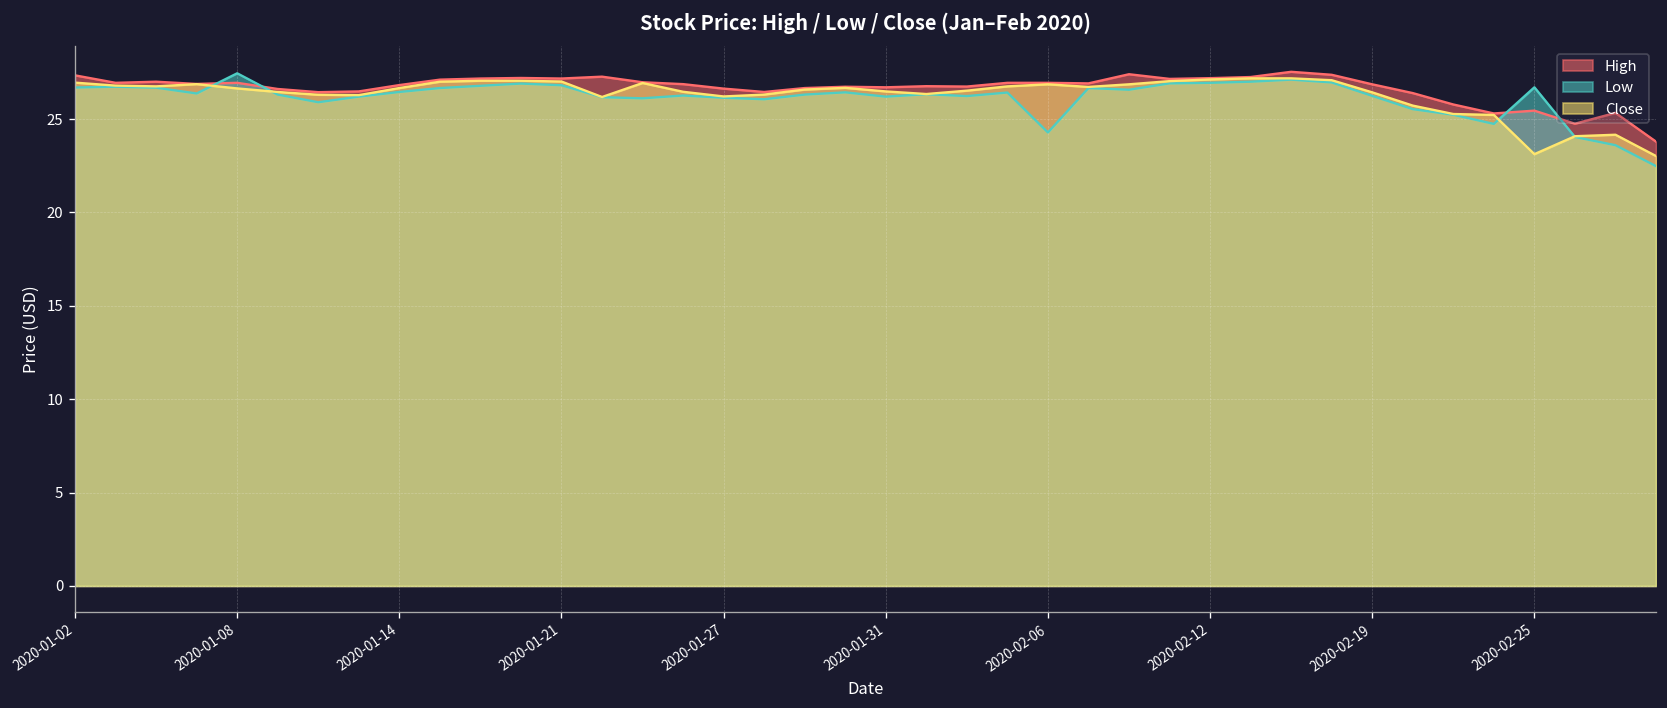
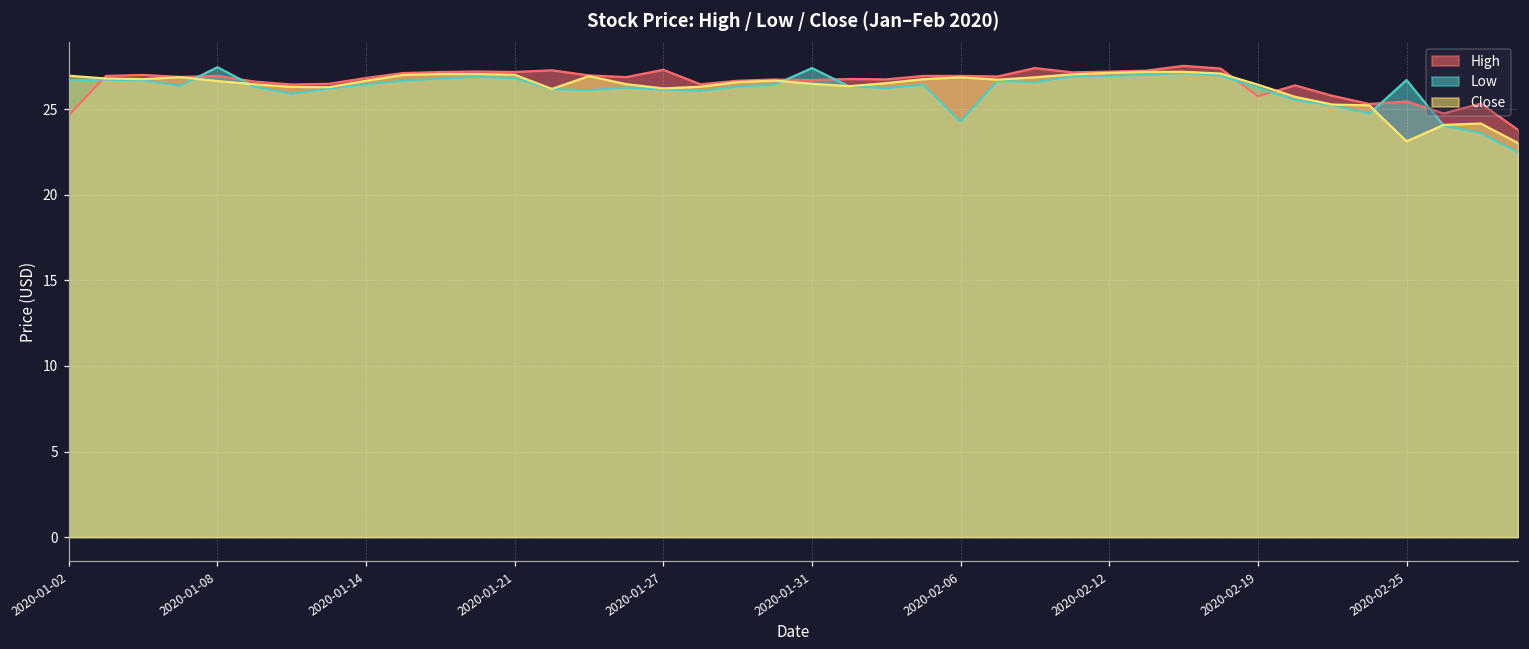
  {
    "High": {
-     "2020-01-02": 27.3,
+     "2020-01-02": 24.6,
      "2020-01-08": 26.9,
-     "2020-01-27": 26.6,
+     "2020-01-27": 27.3,
      "2020-01-31": 26.7,
-     "2020-02-19": 26.9,
+     "2020-02-19": 25.8,
      "2020-02-25": 25.5
    },
    "Low": {
      "2020-01-02": 26.7,
      "2020-01-08": 27.5,
      "2020-01-14": 26.5,
      "2020-01-21": 26.8,
-     "2020-01-31": 26.2,
+     "2020-01-31": 27.4,
      "2020-02-06": 24.3,
      "2020-02-12": 26.9,
      "2020-02-19": 26.2,
      "2020-02-25": 26.7
    },
    "Close": {
      "2020-01-02": 27.0,
      "2020-01-08": 26.6,
      "2020-01-31": 26.5,
      "2020-02-19": 26.4,
      "2020-02-25": 23.1
    }
  }
